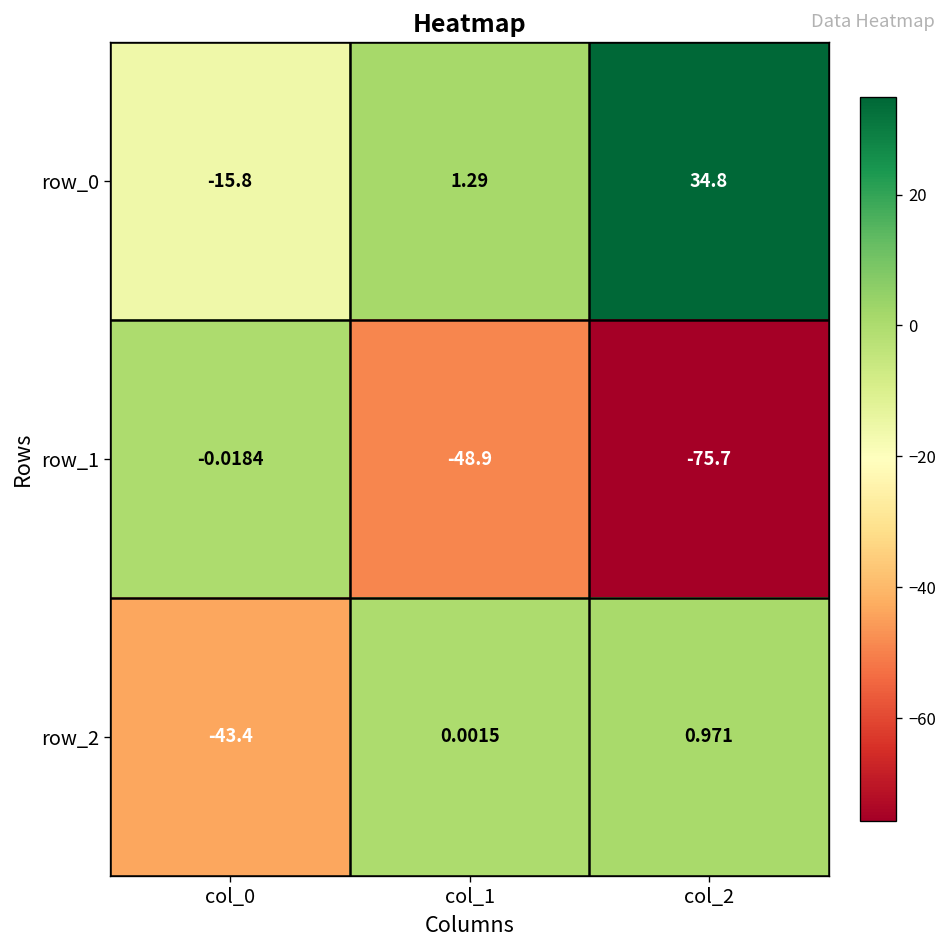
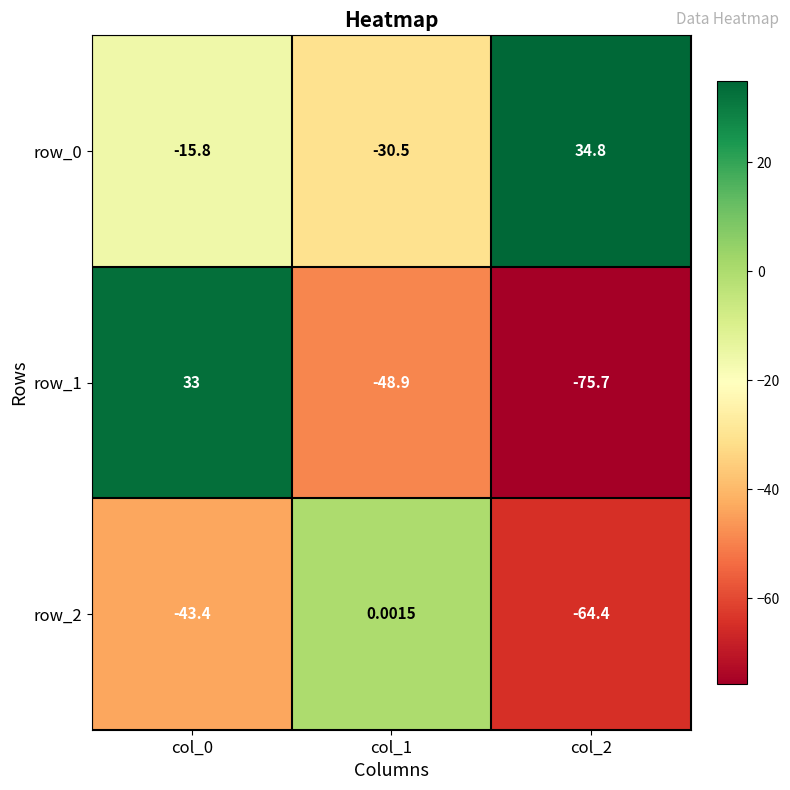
  {
    "row_0": {
      "col_0": -15.8,
-     "col_1": 1.29,
+     "col_1": -30.5,
      "col_2": 34.8
    },
    "row_1": {
-     "col_0": -0.0184,
+     "col_0": 33,
      "col_1": -48.9,
      "col_2": -75.7
    },
    "row_2": {
      "col_0": -43.4,
      "col_1": 0.0015,
-     "col_2": 0.971
+     "col_2": -64.4
    }
  }
